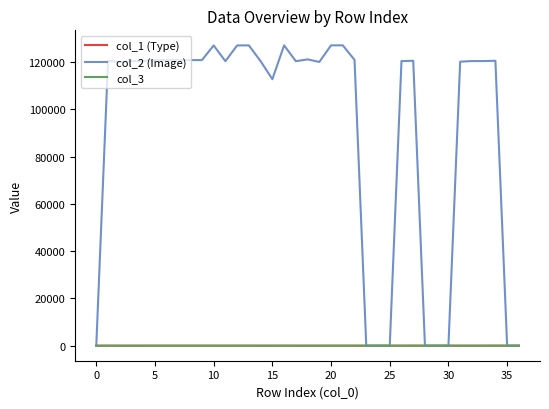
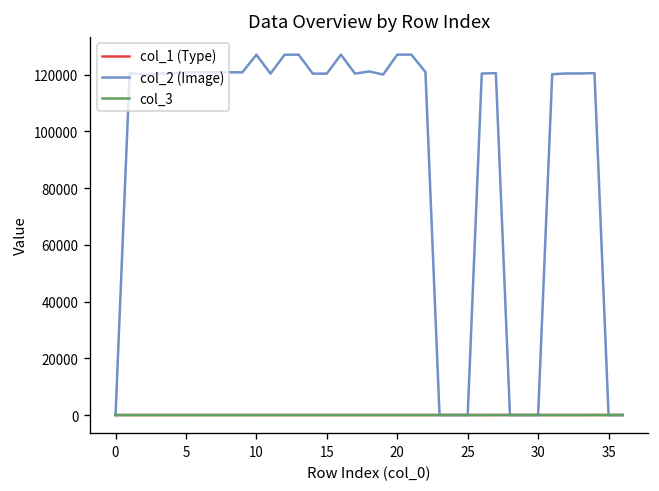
  {
    "col_3": {
      "5": 0,
      "10": 0,
      "15": 0,
      "20": 0
    },
    "col_2 (Image)": {
      "10": 127000,
-     "15": 113000,
+     "15": 120000,
      "20": 127000
    }
  }
